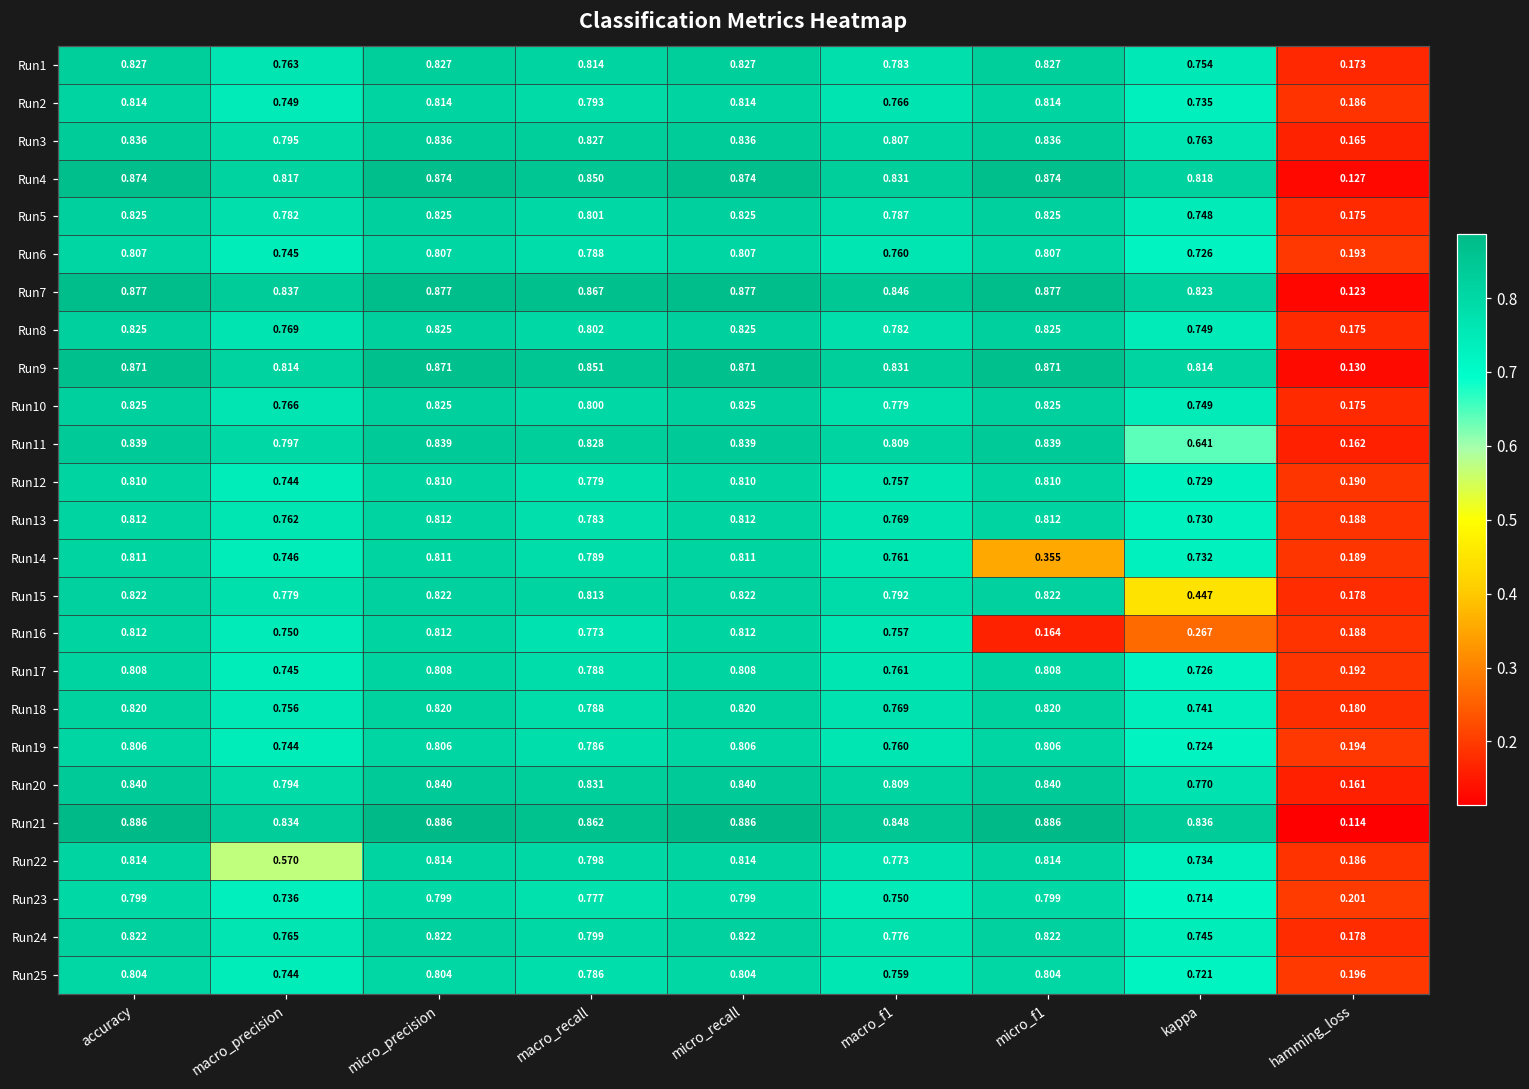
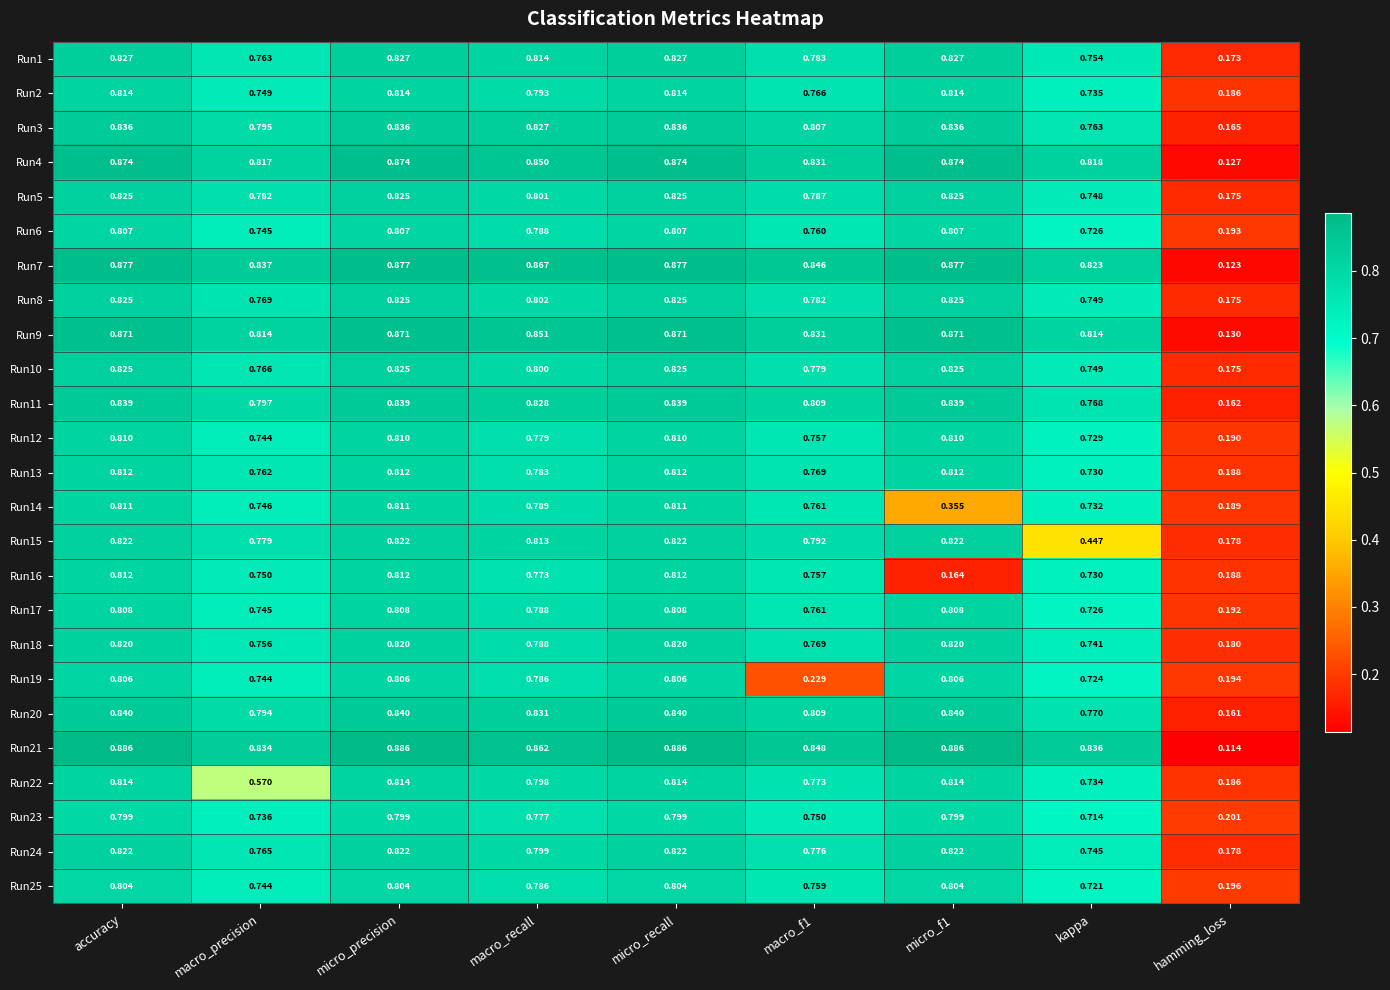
  {
    "Run11": {
      "accuracy": 0.839,
      "macro_precision": 0.797,
      "micro_precision": 0.839,
      "macro_recall": 0.828,
      "micro_recall": 0.839,
      "macro_f1": 0.809,
      "micro_f1": 0.839,
-     "kappa": 0.641,
+     "kappa": 0.768,
      "hamming_loss": 0.162
    },
    "Run16": {
      "accuracy": 0.812,
      "macro_precision": 0.750,
      "micro_precision": 0.812,
      "macro_recall": 0.773,
      "micro_recall": 0.812,
      "macro_f1": 0.757,
      "micro_f1": 0.164,
-     "kappa": 0.267,
+     "kappa": 0.730,
      "hamming_loss": 0.188
    },
    "Run19": {
      "accuracy": 0.806,
      "macro_precision": 0.744,
      "micro_precision": 0.806,
      "macro_recall": 0.786,
      "micro_recall": 0.806,
-     "macro_f1": 0.760,
+     "macro_f1": 0.229,
      "micro_f1": 0.806,
      "kappa": 0.724,
      "hamming_loss": 0.194
    }
  }
